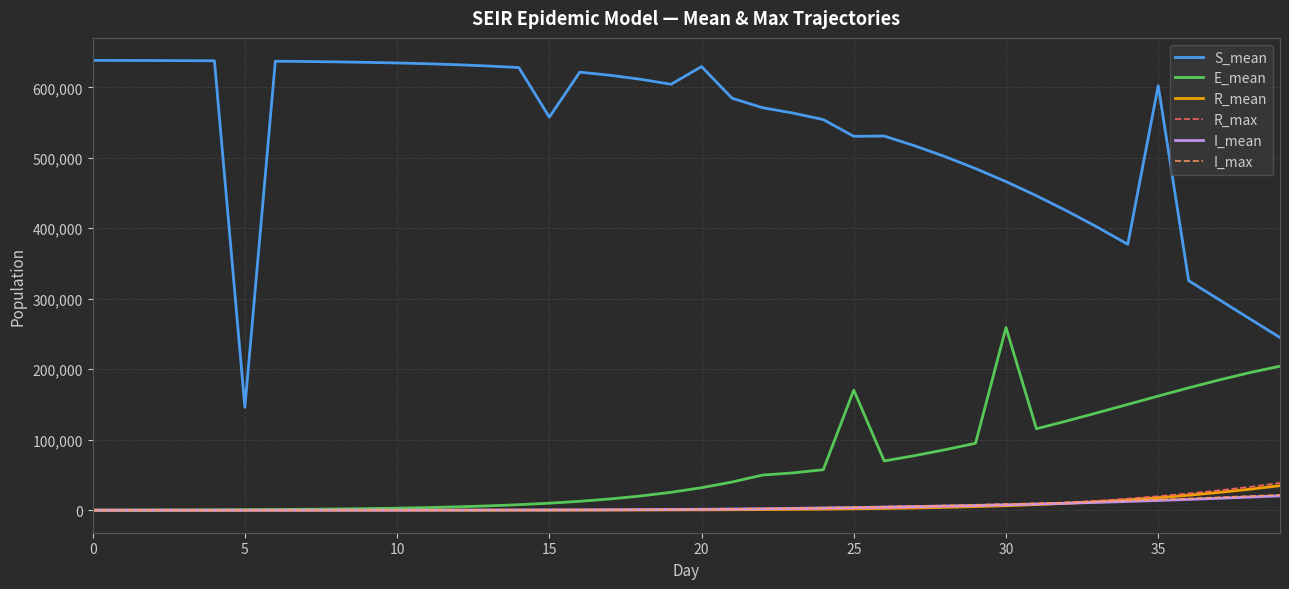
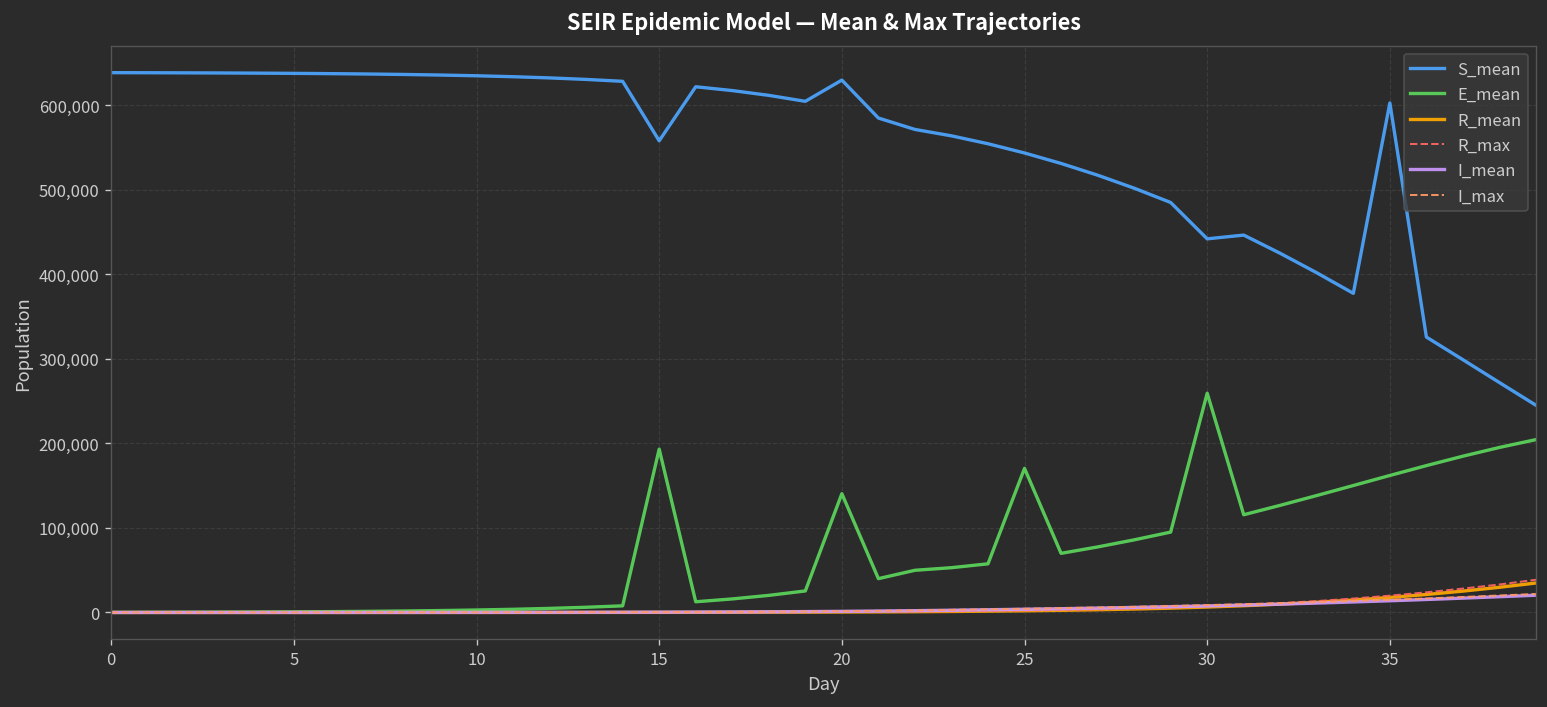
  {
    "S_mean": {
      "0": "640,000",
-     "5": "150,000",
+     "5": "640,000",
      "10": "630,000",
      "15": "560,000",
      "20": "630,000",
-     "25": "530,000",
-     "30": "470,000",
+     "25": "540,000",
+     "30": "440,000",
      "35": "600,000"
    },
    "E_mean": {
-     "15": "10,000",
-     "20": "30,000",
+     "15": "190,000",
+     "20": "140,000",
      "25": "170,000",
      "30": "260,000",
      "35": "160,000"
    }
  }
